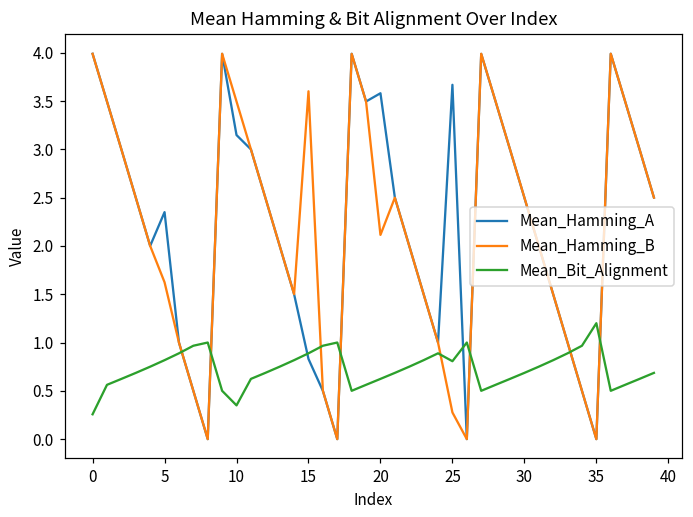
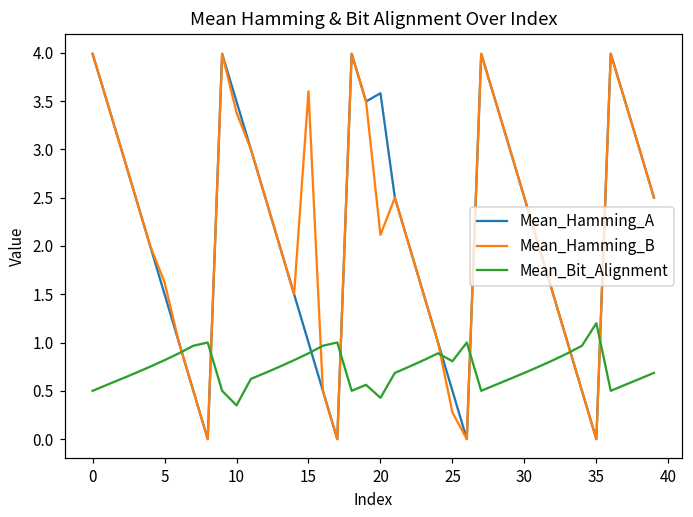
  {
    "Mean_Hamming_A": {
-     "5": 2.3,
-     "10": 3.1,
-     "15": 0.8,
+     "5": 1.5,
+     "10": 3.5,
+     "15": 1.0,
      "20": 3.6,
-     "25": 3.7
+     "25": 0.5
    },
    "Mean_Hamming_B": {
      "5": 1.6,
-     "10": 3.5,
+     "10": 3.4,
      "15": 3.6,
      "20": 2.1,
      "25": 0.3
    },
    "Mean_Bit_Alignment": {
-     "0": 0.3,
+     "0": 0.5,
      "5": 0.8,
      "10": 0.3,
      "15": 0.9,
-     "20": 0.6,
+     "20": 0.4,
      "25": 0.8,
      "30": 0.7,
      "35": 1.2
    }
  }
